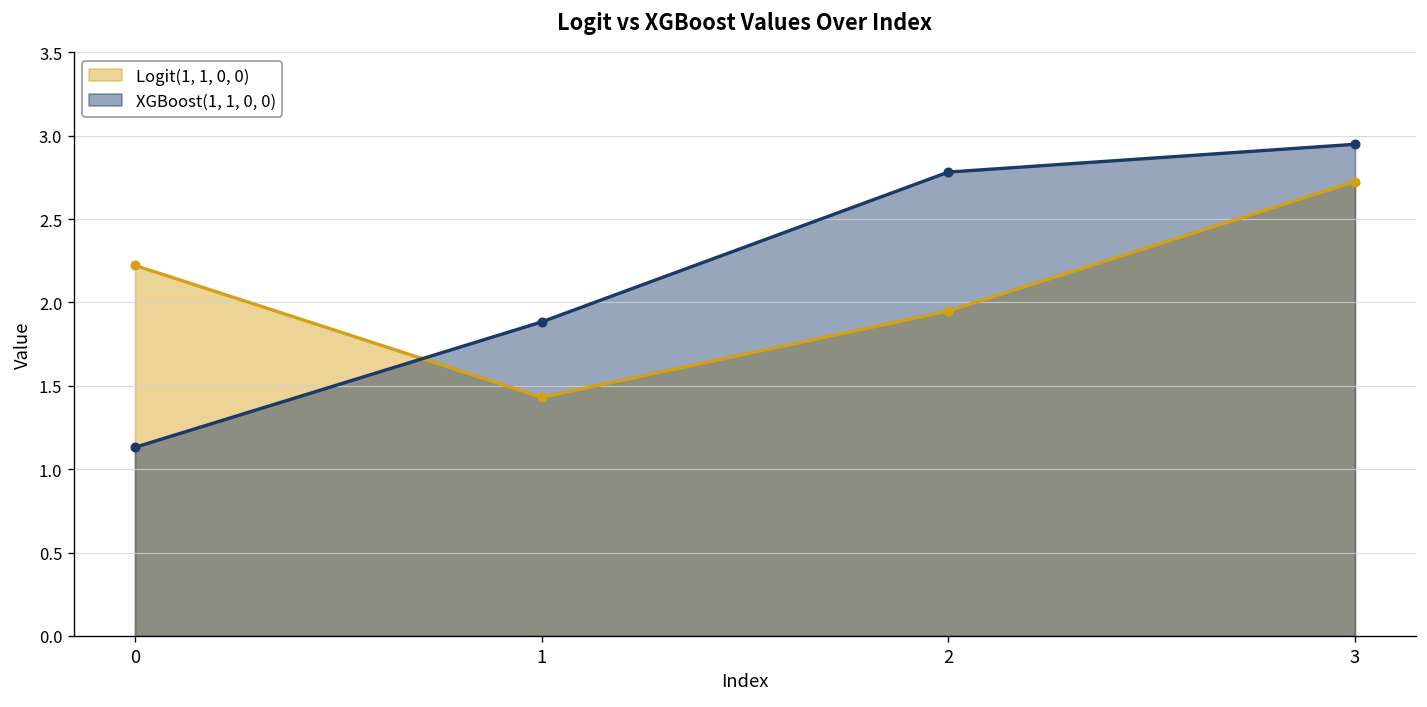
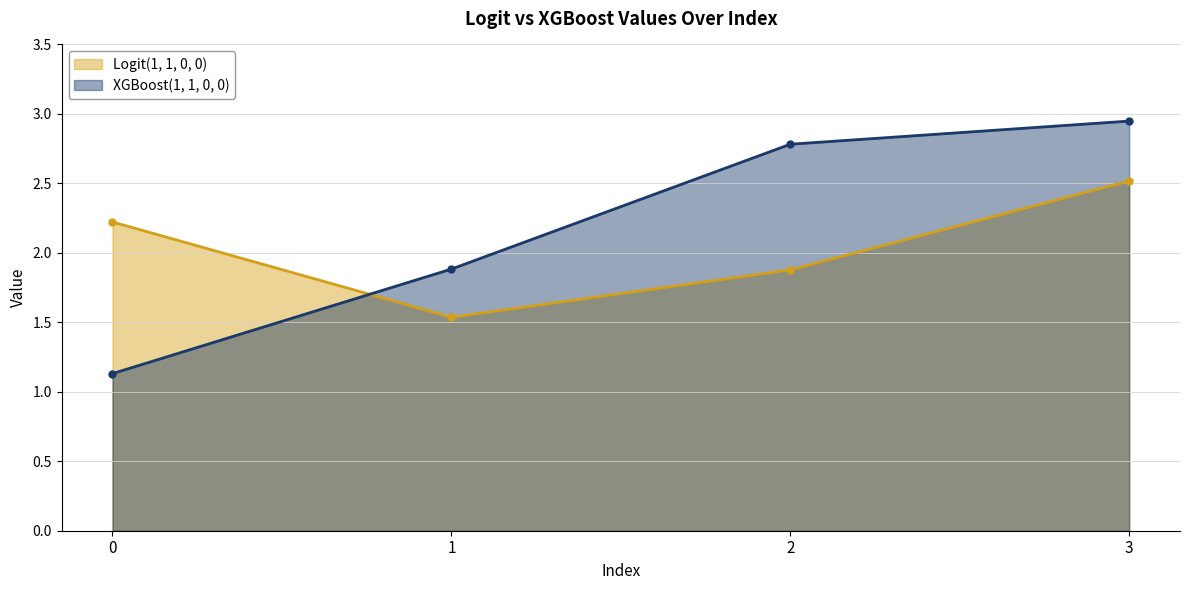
  {
    "Logit(1, 1, 0, 0)": {
      "0": 2.22,
-     "1": 1.43,
-     "2": 1.95,
-     "3": 2.72
+     "1": 1.54,
+     "2": 1.88,
+     "3": 2.52
    },
    "XGBoost(1, 1, 0, 0)": {
      "0": 1.13,
      "1": 1.88,
      "2": 2.78,
      "3": 2.95
    }
  }
